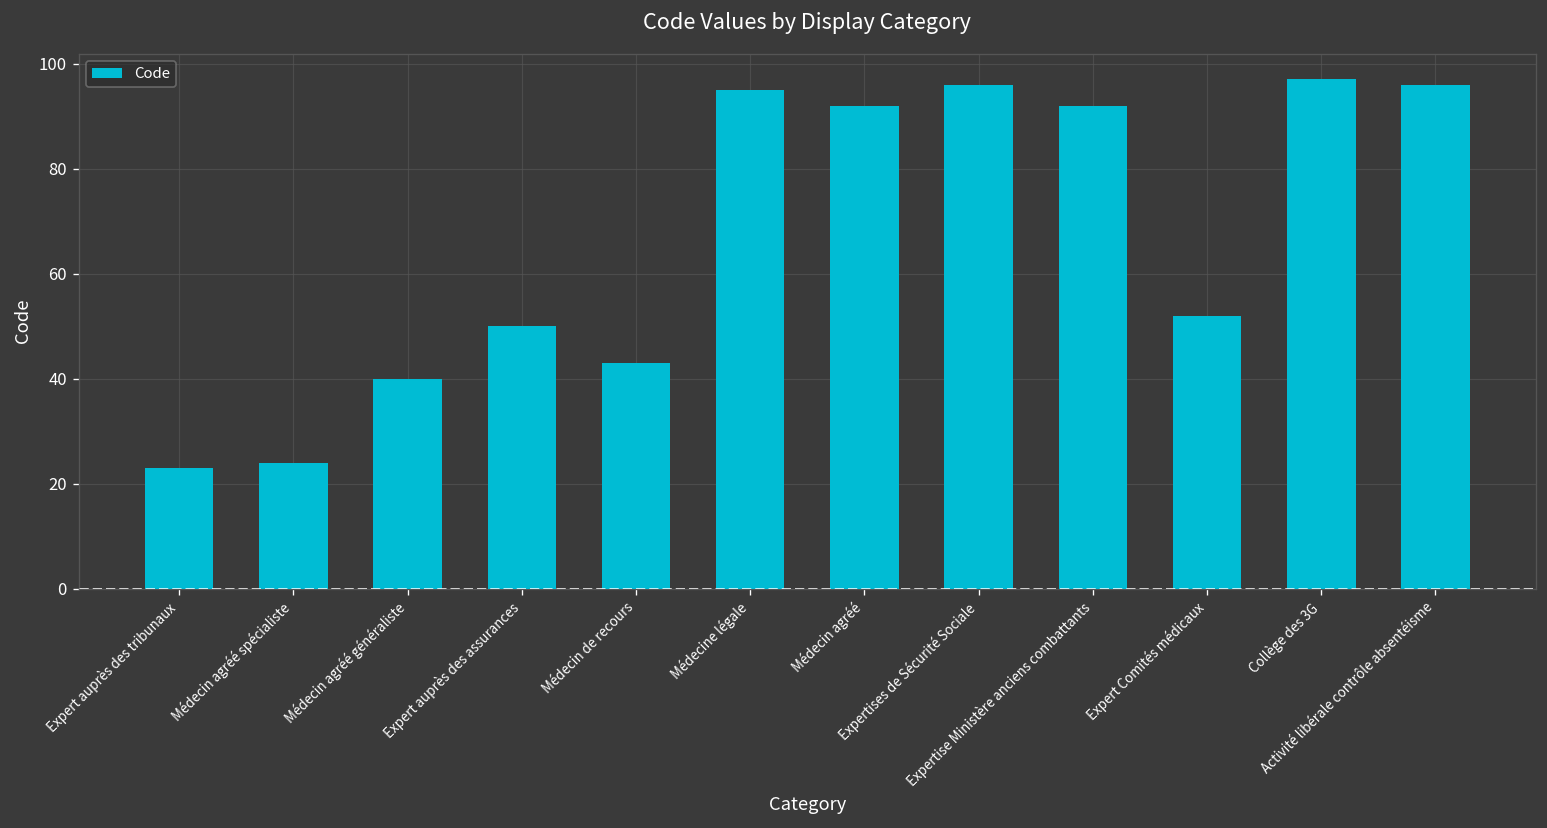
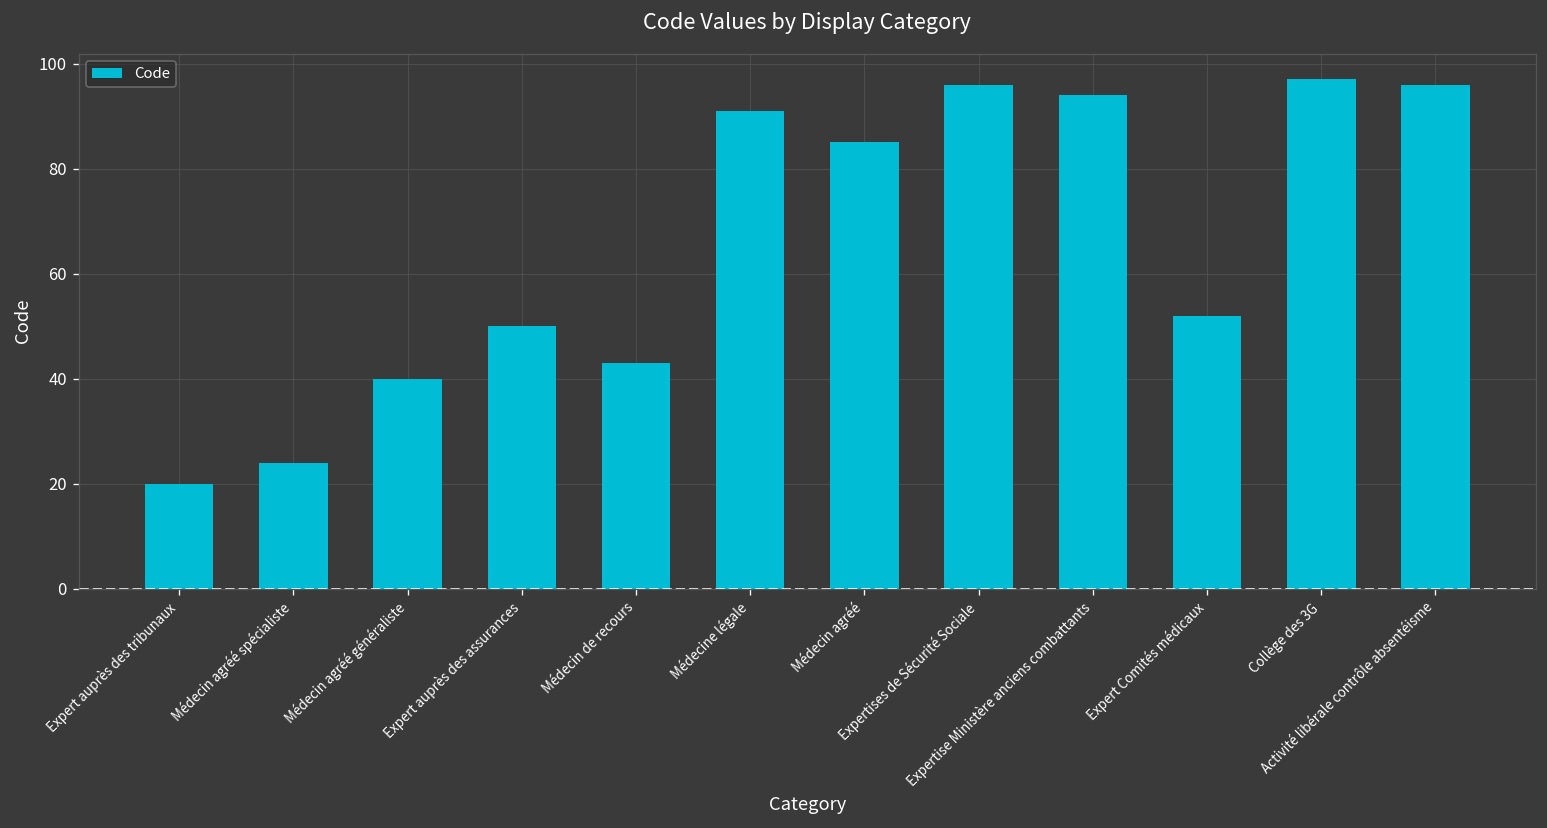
  {
-   "Expert auprès des tribunaux": 23,
+   "Expert auprès des tribunaux": 20,
    "Médecin agréé spécialiste": 24,
    "Médecin agréé généraliste": 40,
    "Expert auprès des assurances": 50,
    "Médecin de recours": 43,
-   "Médecine légale": 95,
-   "Médecin agréé": 92,
+   "Médecine légale": 91,
+   "Médecin agréé": 85,
    "Expertises de Sécurité Sociale": 96,
-   "Expertise Ministère anciens combattants": 92,
+   "Expertise Ministère anciens combattants": 94,
    "Expert Comités médicaux": 52,
    "Collège des 3G": 97,
    "Activité libérale contrôle absentéisme": 96
  }
